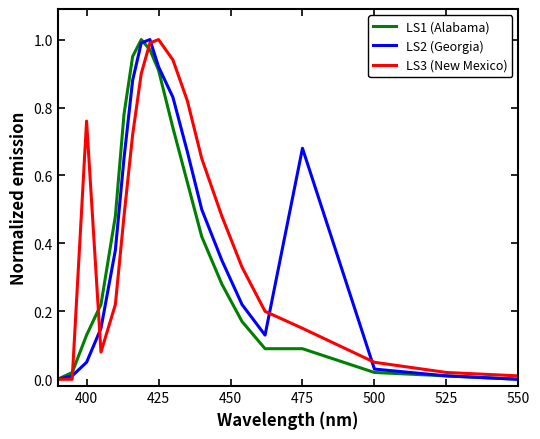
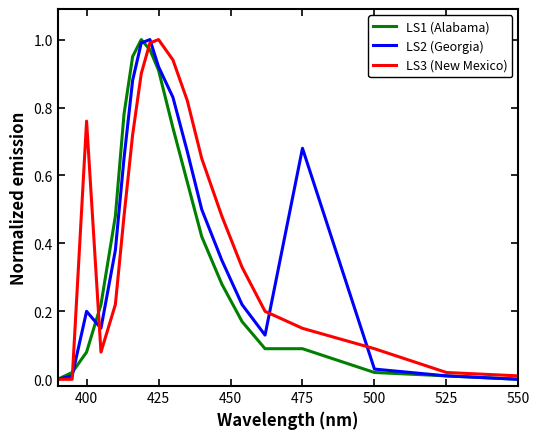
  {
    "LS1 (Alabama)": {
-     "400": 0.13,
+     "400": 0.08,
      "425": 0.91,
      "475": 0.09,
      "500": 0.02
    },
    "LS2 (Georgia)": {
-     "400": 0.05,
+     "400": 0.20,
      "425": 0.92,
      "475": 0.68,
      "500": 0.03
    },
    "LS3 (New Mexico)": {
      "400": 0.76,
      "425": 1.00,
      "475": 0.15,
-     "500": 0.05,
+     "500": 0.09,
      "525": 0.02,
      "550": 0.01
    }
  }
